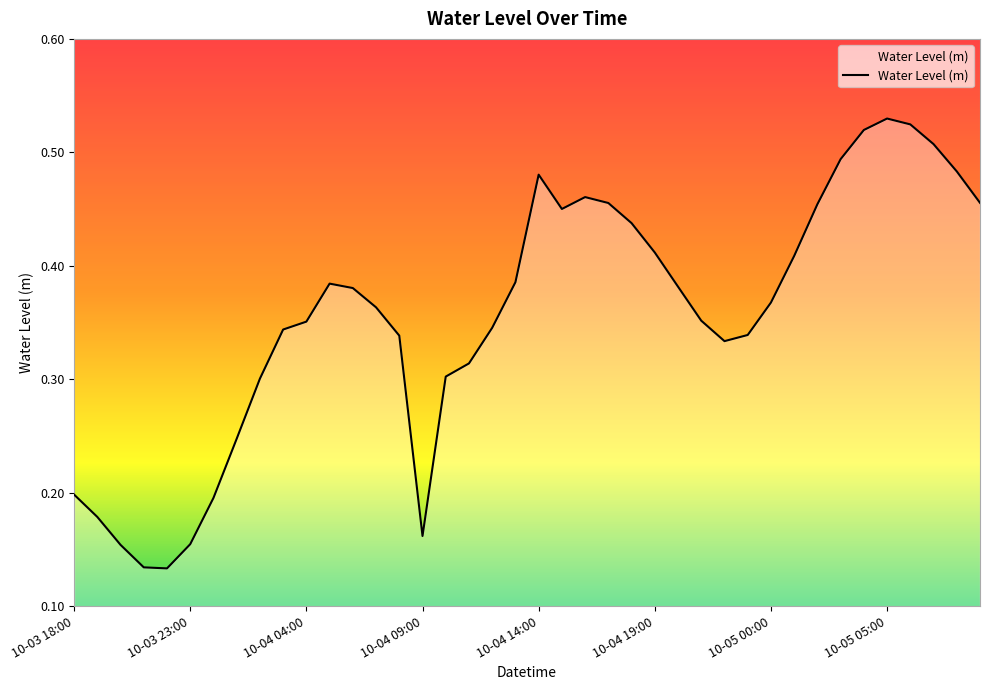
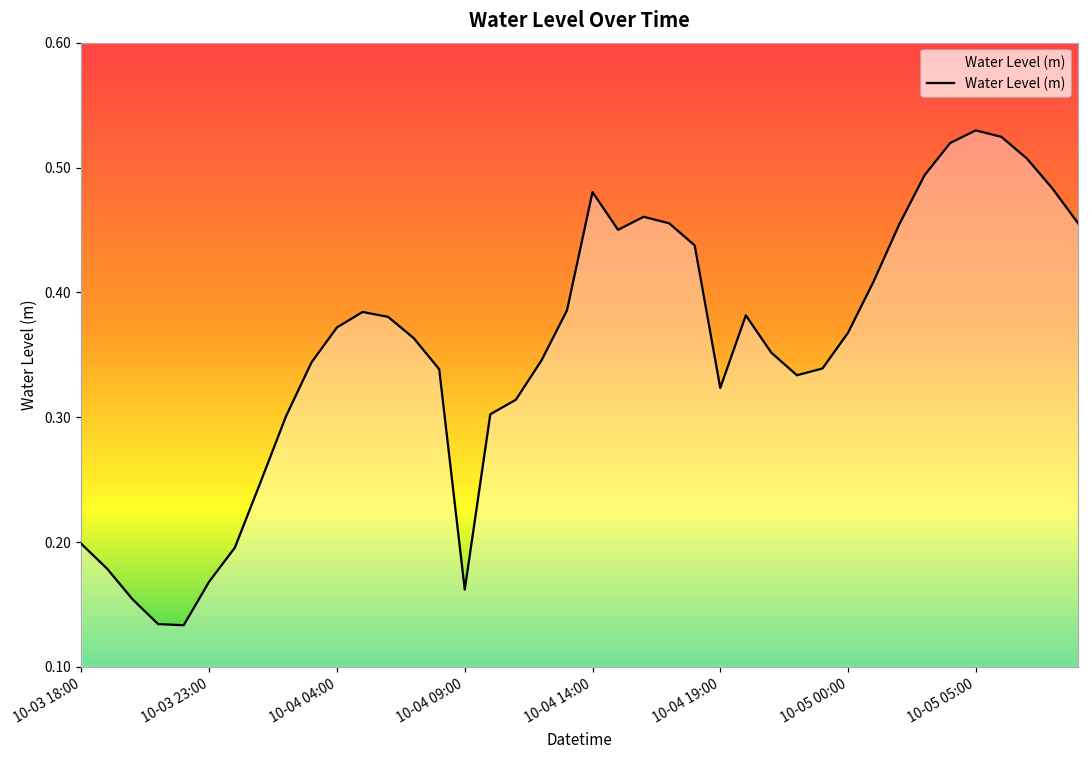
  {
    "10-03 18:00": 0.198,
-   "10-03 23:00": 0.155,
-   "10-04 04:00": 0.351,
+   "10-03 23:00": 0.168,
+   "10-04 04:00": 0.372,
    "10-04 09:00": 0.162,
    "10-04 14:00": 0.480,
-   "10-04 19:00": 0.412,
+   "10-04 19:00": 0.323,
    "10-05 00:00": 0.368,
    "10-05 05:00": 0.530
  }
